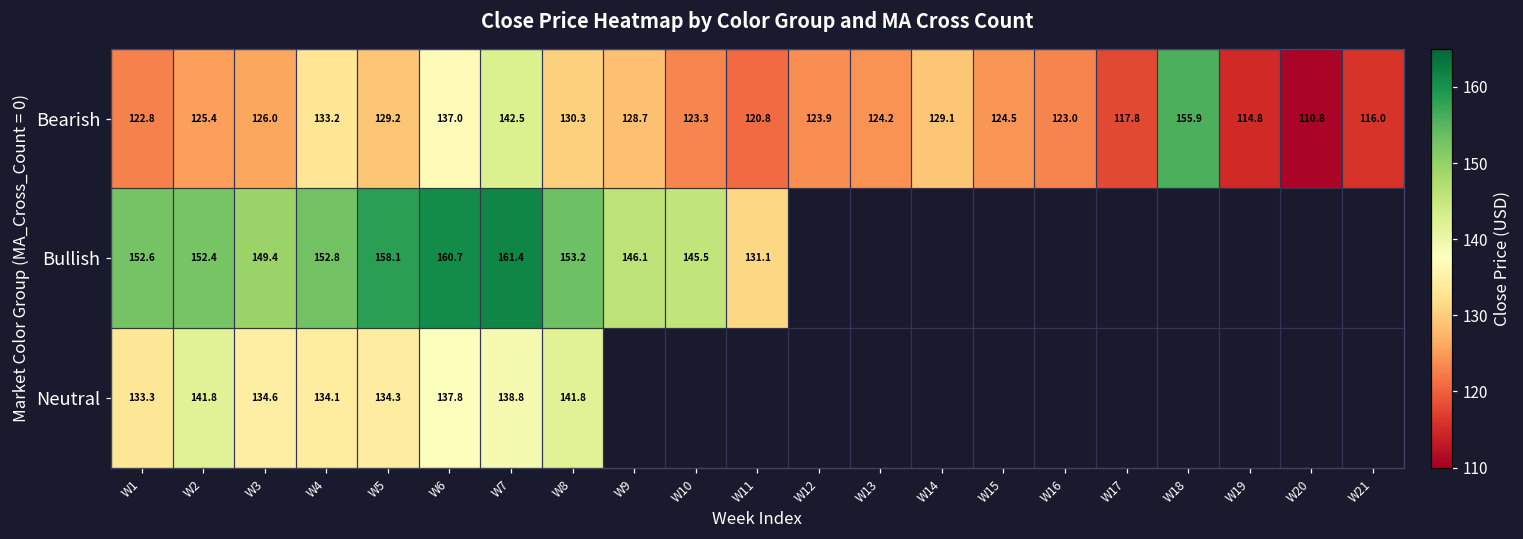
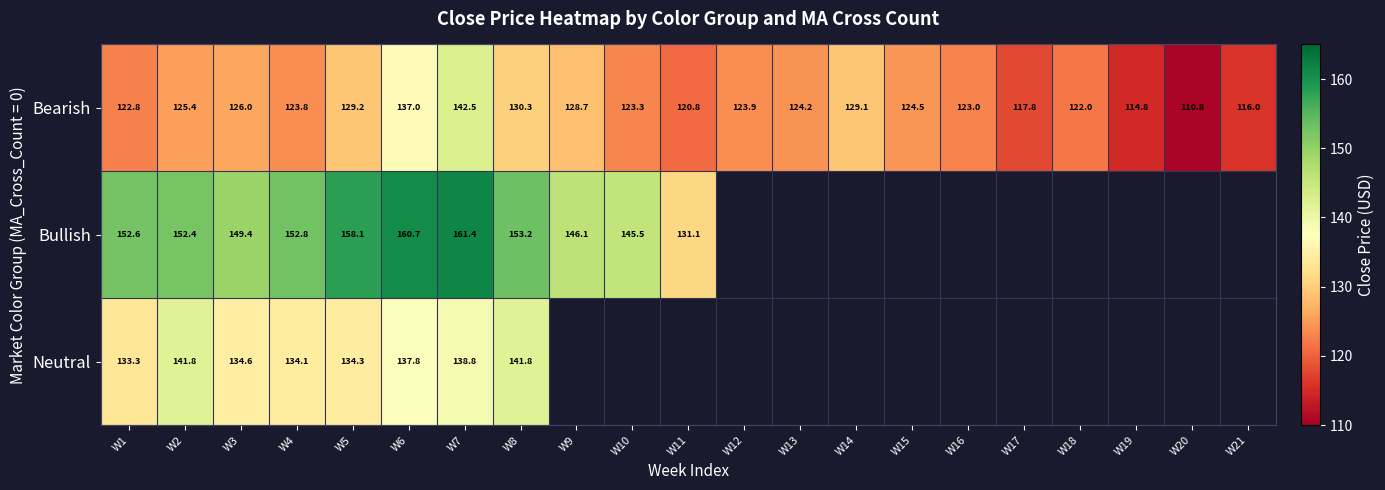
  {
    "Bearish": {
      "W1": 122.8,
      "W2": 125.4,
      "W3": 126.0,
-     "W4": 133.2,
+     "W4": 123.8,
      "W5": 129.2,
      "W6": 137.0,
      "W7": 142.5,
      "W8": 130.3,
      "W9": 128.7,
      "W10": 123.3,
      "W11": 120.8,
      "W12": 123.9,
      "W13": 124.2,
      "W14": 129.1,
      "W15": 124.5,
      "W16": 123.0,
      "W17": 117.8,
-     "W18": 155.9,
+     "W18": 122.0,
      "W19": 114.8,
      "W20": 110.8,
      "W21": 116.0
    },
    "Bullish": {
      "W1": 152.6,
      "W2": 152.4,
      "W3": 149.4,
      "W4": 152.8,
      "W5": 158.1,
      "W6": 160.7,
      "W7": 161.4,
      "W8": 153.2,
      "W9": 146.1,
      "W10": 145.5,
      "W11": 131.1
    },
    "Neutral": {
      "W1": 133.3,
      "W2": 141.8,
      "W3": 134.6,
      "W4": 134.1,
      "W5": 134.3,
      "W6": 137.8,
      "W7": 138.8,
      "W8": 141.8
    }
  }
